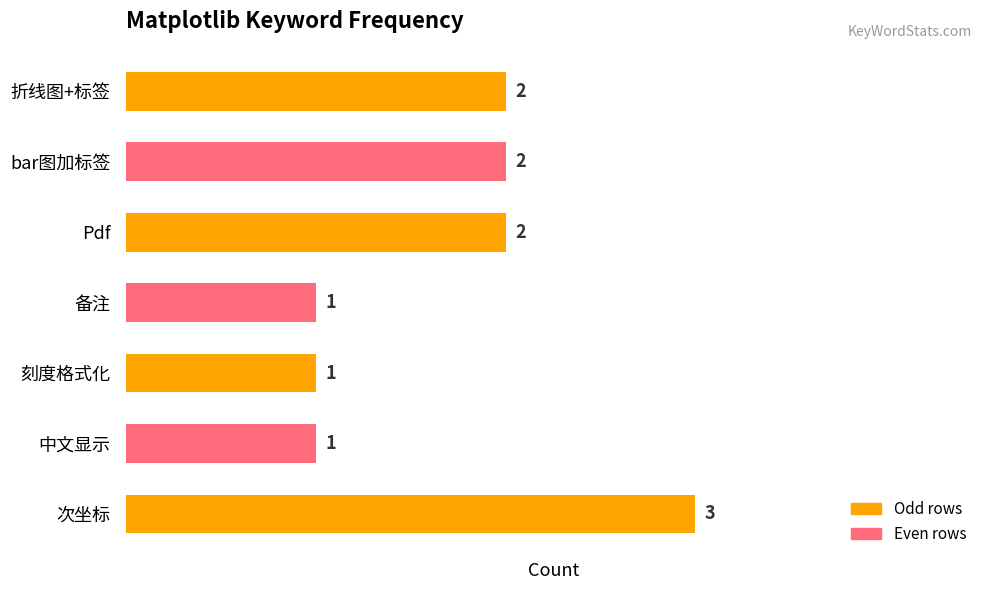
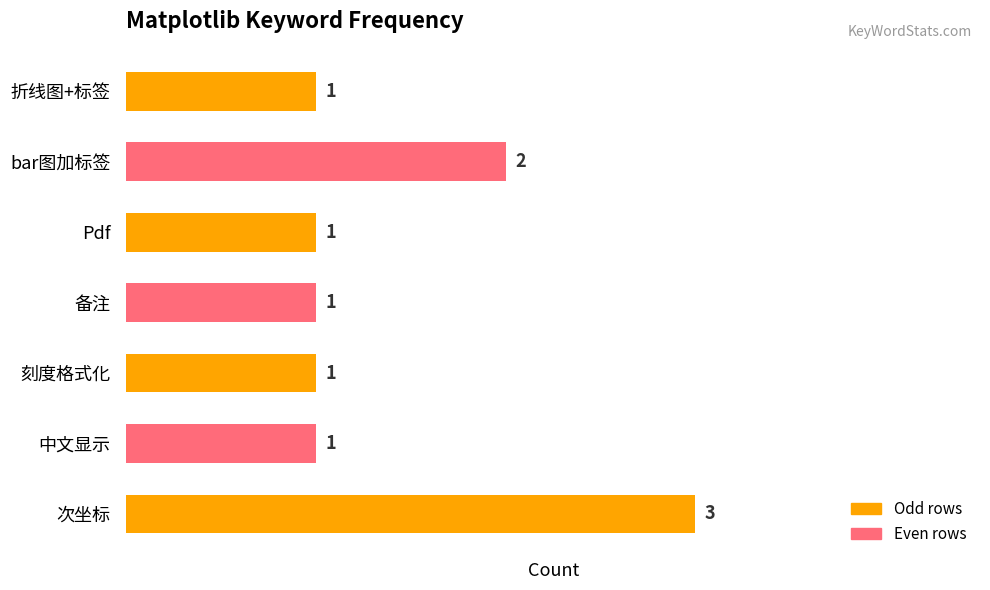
  {
-   "折线图+标签": 2,
+   "折线图+标签": 1,
    "bar图加标签": 2,
-   "Pdf": 2,
+   "Pdf": 1,
    "备注": 1,
    "刻度格式化": 1,
    "中文显示": 1,
    "次坐标": 3
  }
